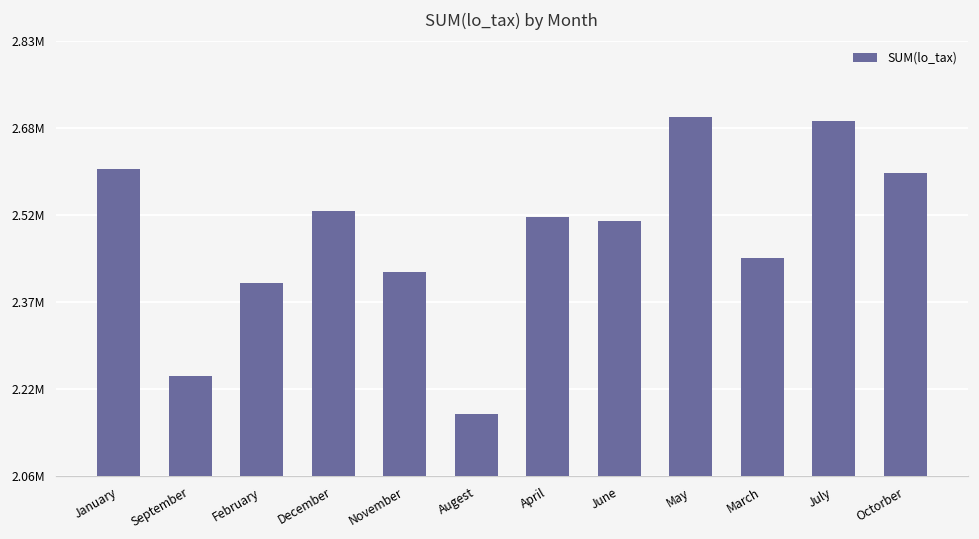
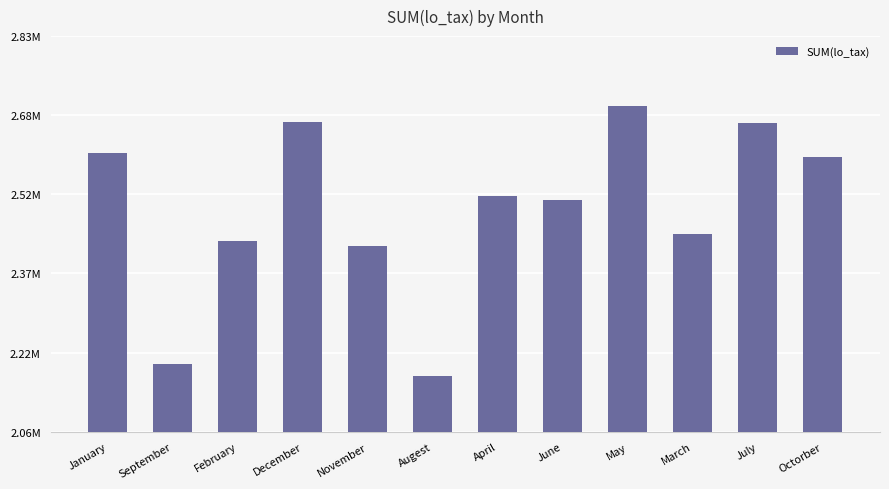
  {
    "January": 2610000,
-   "September": 2240000,
-   "February": 2400000,
-   "December": 2530000,
+   "September": 2200000,
+   "February": 2430000,
+   "December": 2670000,
    "November": 2420000,
    "Augest": 2170000,
    "April": 2520000,
    "June": 2510000,
    "May": 2700000,
    "March": 2450000,
-   "July": 2690000,
+   "July": 2660000,
    "Octorber": 2600000
  }
